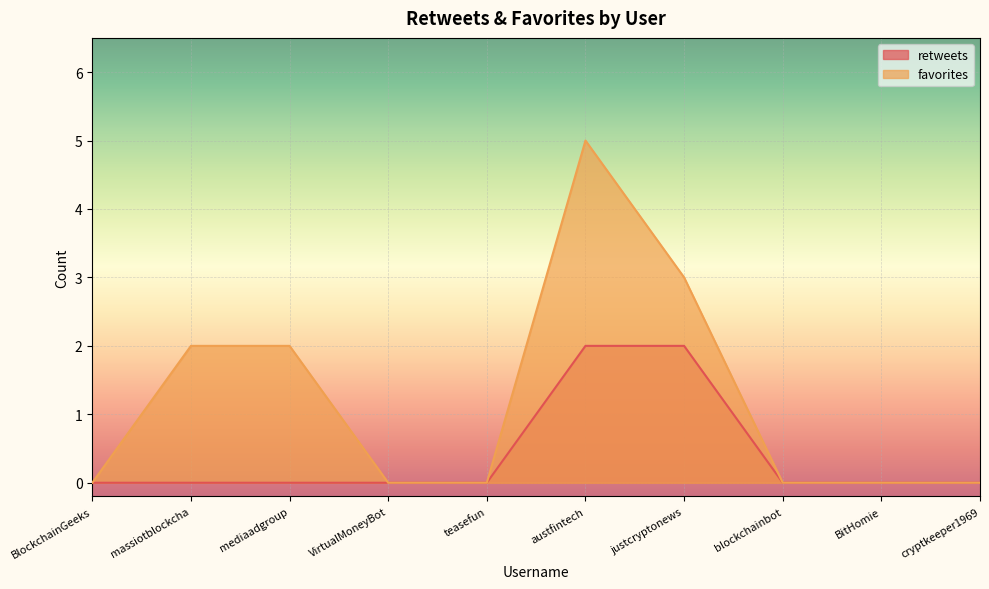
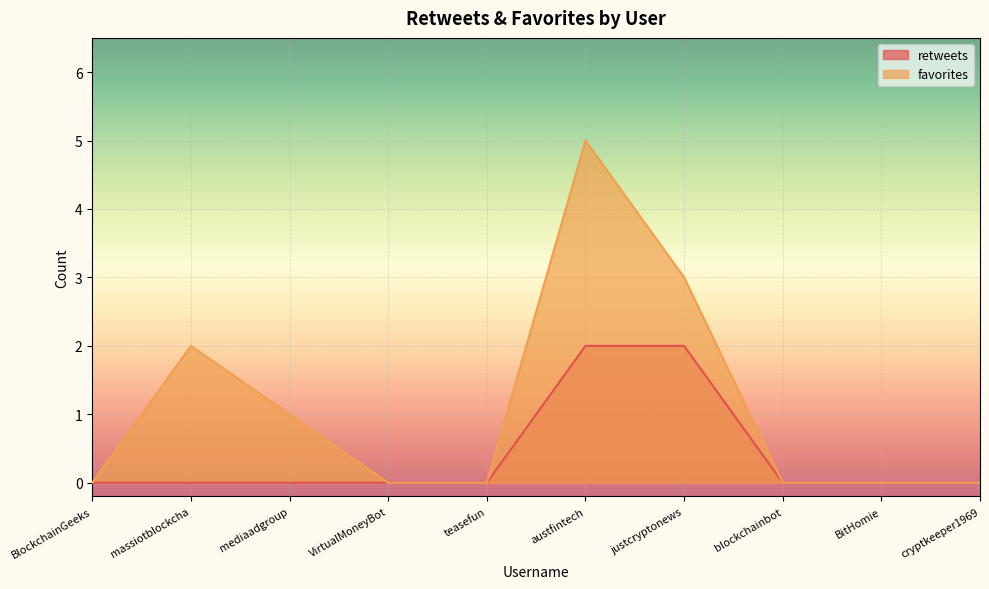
  {
    "retweets": {
      "massiotblockcha": 0,
      "mediaadgroup": 0,
      "austfintech": 2,
      "justcryptonews": 2
    },
    "favorites": {
      "massiotblockcha": 2,
-     "mediaadgroup": 2,
+     "mediaadgroup": 1,
      "austfintech": 5,
      "justcryptonews": 3
    }
  }
